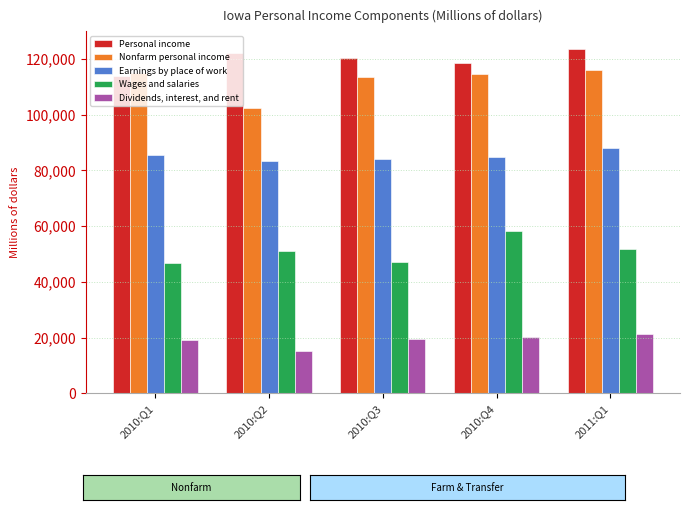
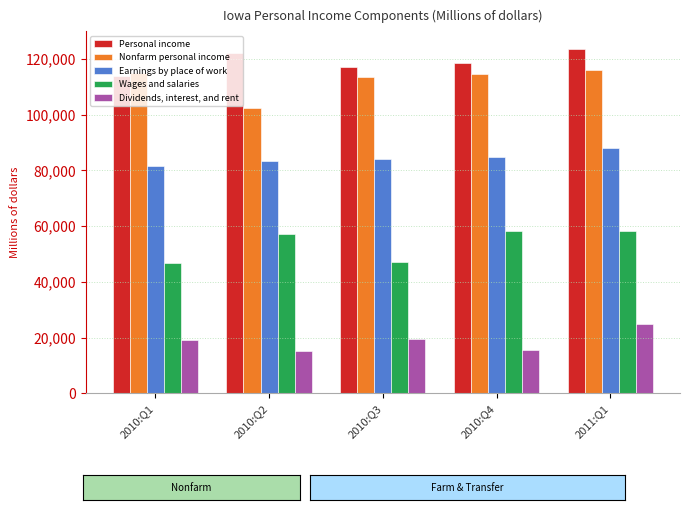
  {
    "Personal income": {
-     "2010:Q3": "120,000",
+     "2010:Q3": "117,000",
      "2010:Q4": "118,000",
      "2011:Q1": "124,000"
    },
    "Nonfarm personal income": {
      "2010:Q2": "102,000",
      "2010:Q3": "113,000",
      "2010:Q4": "115,000",
      "2011:Q1": "116,000"
    },
    "Earnings by place of work": {
-     "2010:Q1": "86,000",
+     "2010:Q1": "82,000",
      "2010:Q2": "83,000",
      "2010:Q3": "84,000",
      "2010:Q4": "85,000",
      "2011:Q1": "88,000"
    },
    "Wages and salaries": {
      "2010:Q1": "47,000",
-     "2010:Q2": "51,000",
+     "2010:Q2": "57,000",
      "2010:Q3": "47,000",
      "2010:Q4": "58,000",
-     "2011:Q1": "52,000"
+     "2011:Q1": "58,000"
    },
    "Dividends, interest, and rent": {
      "2010:Q1": "19,000",
      "2010:Q2": "15,000",
      "2010:Q3": "20,000",
-     "2010:Q4": "20,000",
-     "2011:Q1": "21,000"
+     "2010:Q4": "15,000",
+     "2011:Q1": "25,000"
    }
  }
